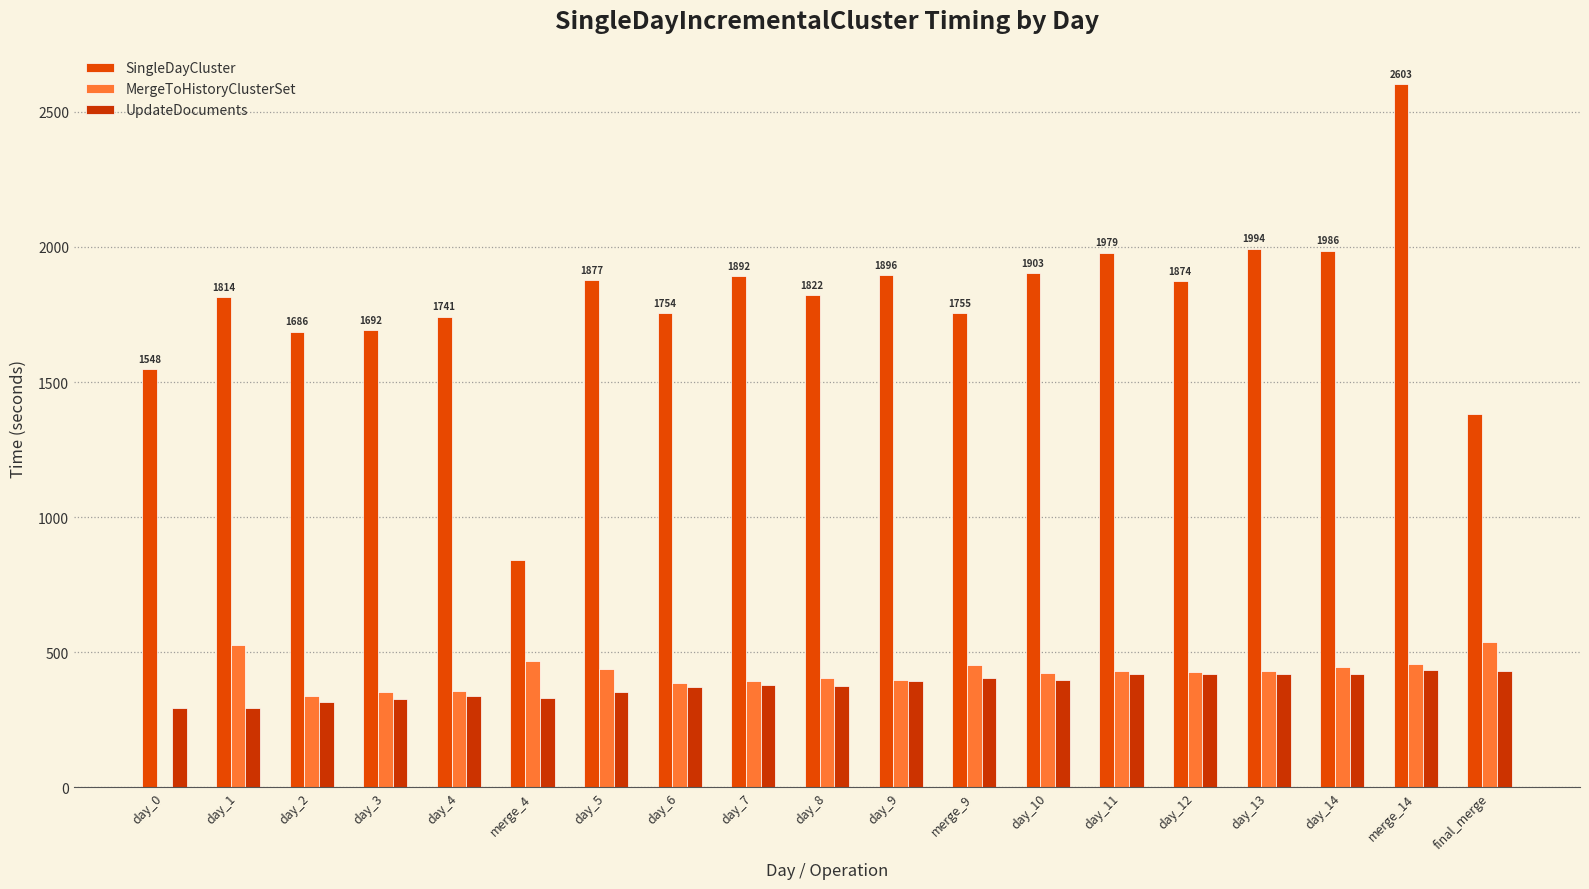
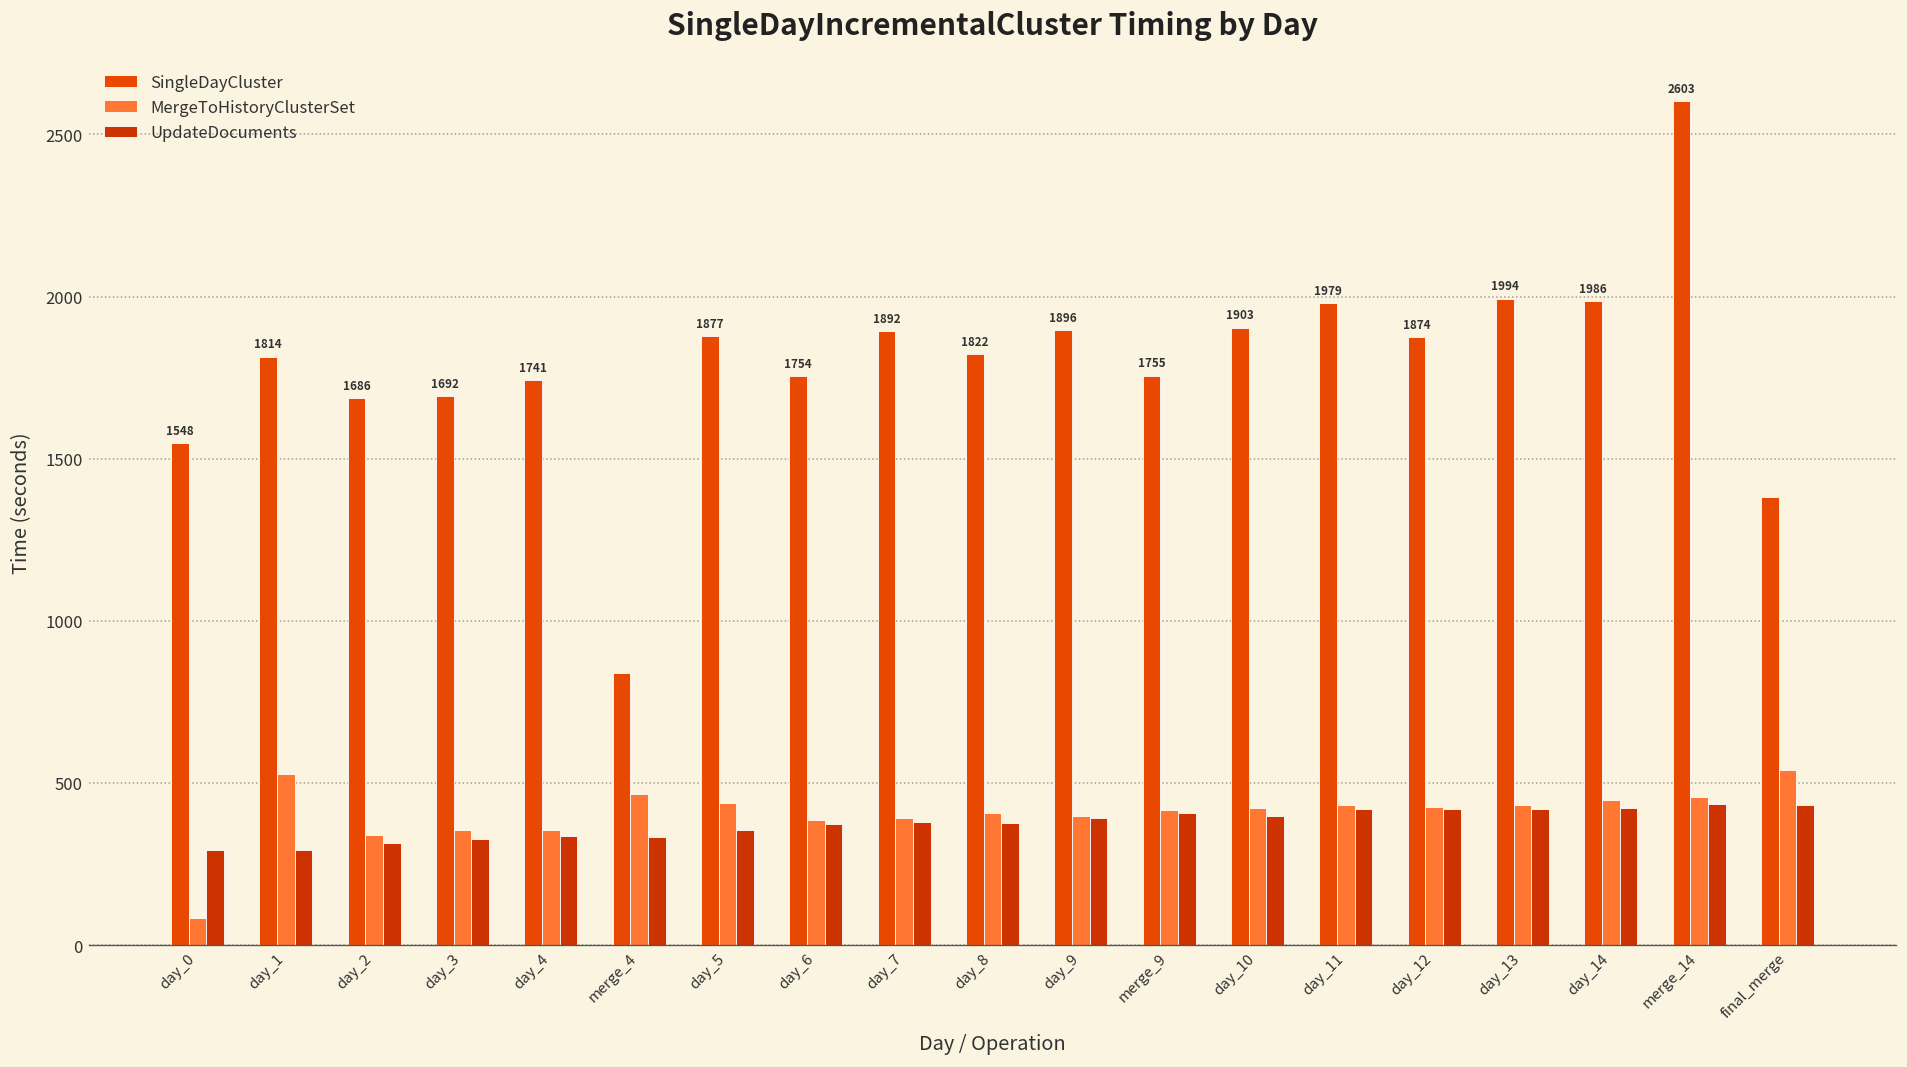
  {
    "MergeToHistoryClusterSet": {
-     "day_0": 0,
+     "day_0": 80,
      "day_1": 530,
      "day_2": 340,
      "day_3": 350,
      "day_4": 360,
      "merge_4": 470,
      "day_5": 440,
      "day_6": 390,
      "day_7": 390,
      "day_8": 410,
      "day_9": 400,
-     "merge_9": 450,
+     "merge_9": 420,
      "day_10": 420,
      "day_11": 430,
      "day_12": 430,
      "day_13": 430,
      "day_14": 450,
      "merge_14": 460,
      "final_merge": 540
    }
  }
